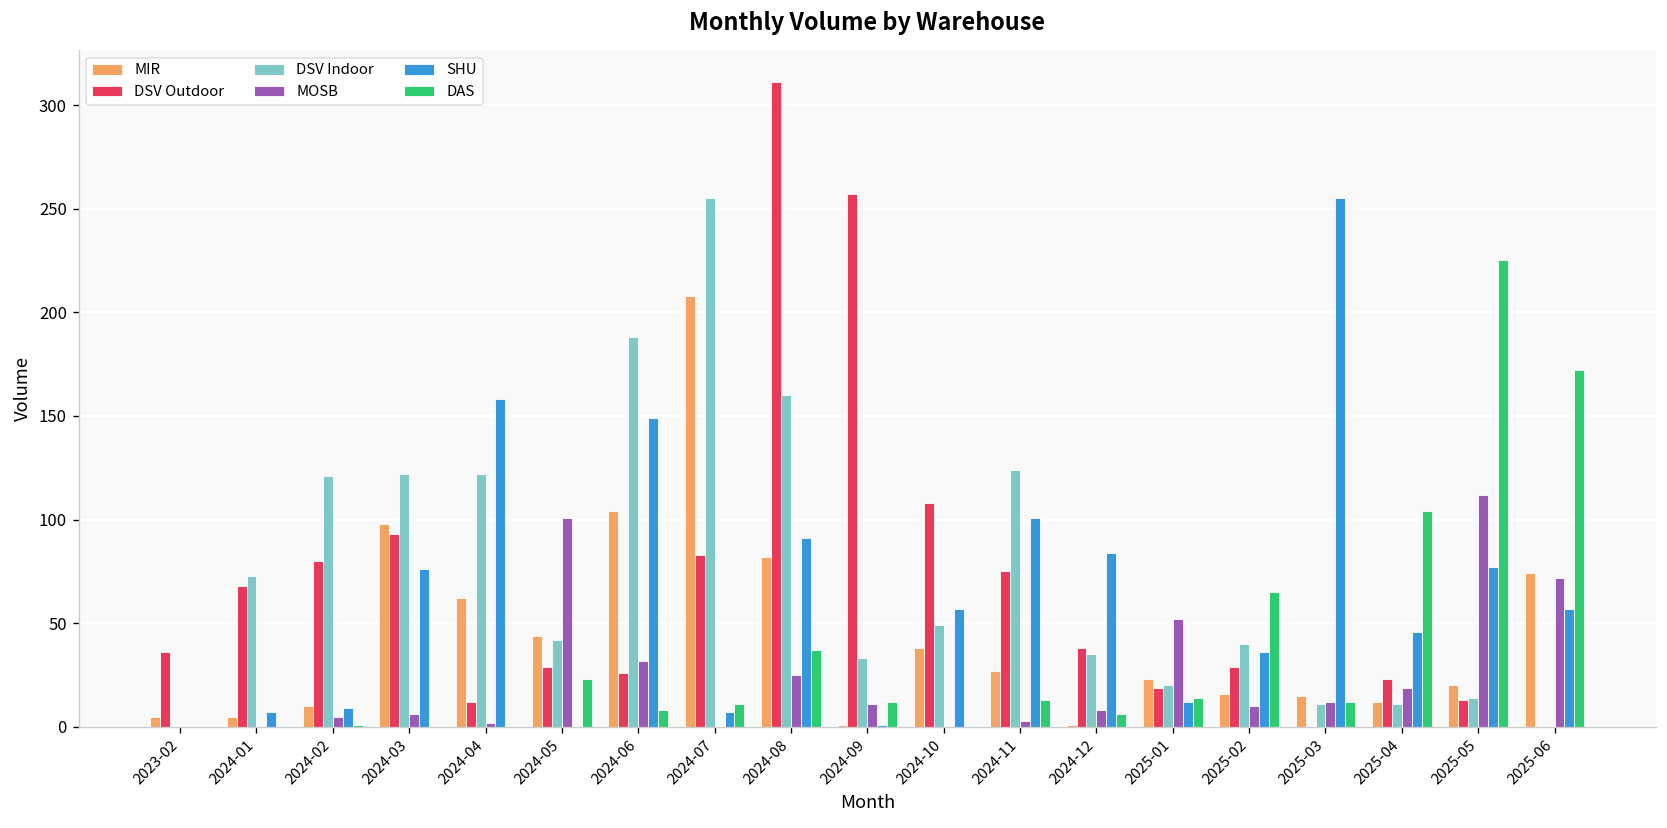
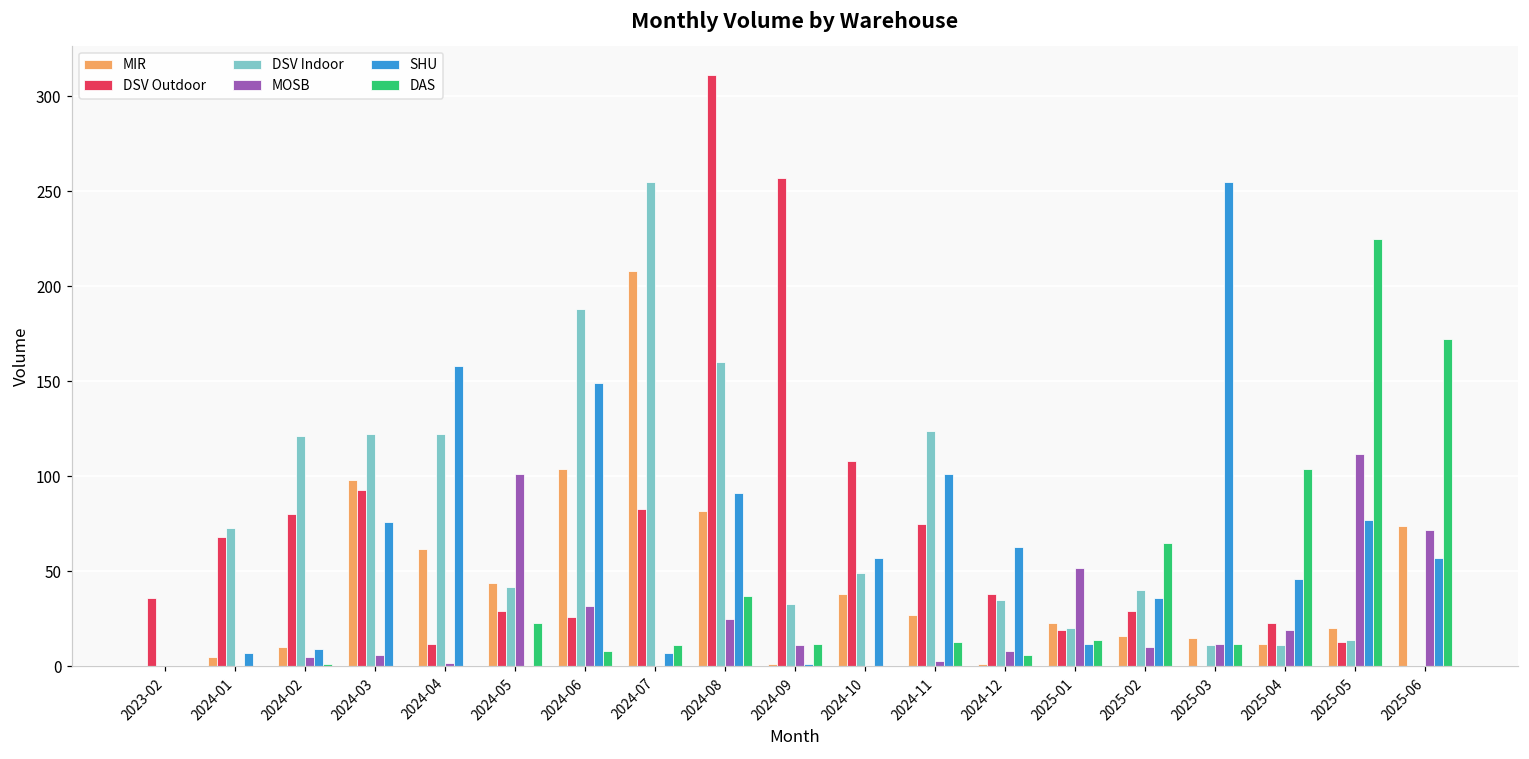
  {
    "MIR": {
-     "2023-02": 5,
+     "2023-02": 0,
      "2024-01": 5,
      "2024-02": 10,
      "2024-03": 98,
      "2024-04": 62,
      "2024-05": 44,
      "2024-06": 104,
      "2024-07": 208,
      "2024-08": 82,
      "2024-10": 38,
      "2024-11": 27,
      "2025-01": 23,
      "2025-02": 16,
      "2025-03": 15,
      "2025-04": 12,
      "2025-05": 20,
      "2025-06": 74
    },
    "DSV Outdoor": {
      "2023-02": 36,
      "2024-01": 68,
      "2024-02": 80,
      "2024-03": 93,
      "2024-04": 12,
      "2024-05": 29,
      "2024-06": 26,
      "2024-07": 83,
      "2024-08": 311,
      "2024-09": 257,
      "2024-10": 108,
      "2024-11": 75,
      "2024-12": 38,
      "2025-01": 19,
      "2025-02": 29,
      "2025-03": 0,
      "2025-04": 23,
      "2025-05": 13,
      "2025-06": 0
    },
    "DSV Indoor": {
      "2023-02": 0,
      "2024-01": 73,
      "2024-02": 121,
      "2024-03": 122,
      "2024-04": 122,
      "2024-05": 42,
      "2024-06": 188,
      "2024-07": 255,
      "2024-08": 160,
      "2024-09": 33,
      "2024-10": 49,
      "2024-11": 124,
      "2024-12": 35,
      "2025-01": 20,
      "2025-02": 40,
      "2025-03": 11,
      "2025-04": 11,
      "2025-05": 14,
      "2025-06": 0
    },
    "MOSB": {
      "2023-02": 0,
      "2024-01": 0,
      "2024-02": 5,
      "2024-03": 6,
      "2024-04": 2,
      "2024-05": 101,
      "2024-06": 32,
      "2024-07": 0,
      "2024-08": 25,
      "2024-09": 11,
      "2024-10": 0,
      "2024-11": 3,
      "2024-12": 8,
      "2025-01": 52,
      "2025-02": 10,
      "2025-03": 12,
      "2025-04": 19,
      "2025-05": 112,
      "2025-06": 72
    },
    "SHU": {
      "2023-02": 0,
      "2024-01": 7,
      "2024-02": 9,
      "2024-03": 76,
      "2024-04": 158,
      "2024-05": 0,
      "2024-06": 149,
      "2024-07": 7,
      "2024-08": 91,
      "2024-10": 57,
      "2024-11": 101,
-     "2024-12": 84,
+     "2024-12": 63,
      "2025-01": 12,
      "2025-02": 36,
      "2025-03": 255,
      "2025-04": 46,
      "2025-05": 77,
      "2025-06": 57
    },
    "DAS": {
      "2023-02": 0,
      "2024-01": 0,
      "2024-03": 0,
      "2024-04": 0,
      "2024-05": 23,
      "2024-06": 8,
      "2024-07": 11,
      "2024-08": 37,
      "2024-09": 12,
      "2024-10": 0,
      "2024-11": 13,
      "2024-12": 6,
      "2025-01": 14,
      "2025-02": 65,
      "2025-03": 12,
      "2025-04": 104,
      "2025-05": 225,
      "2025-06": 172
    }
  }
